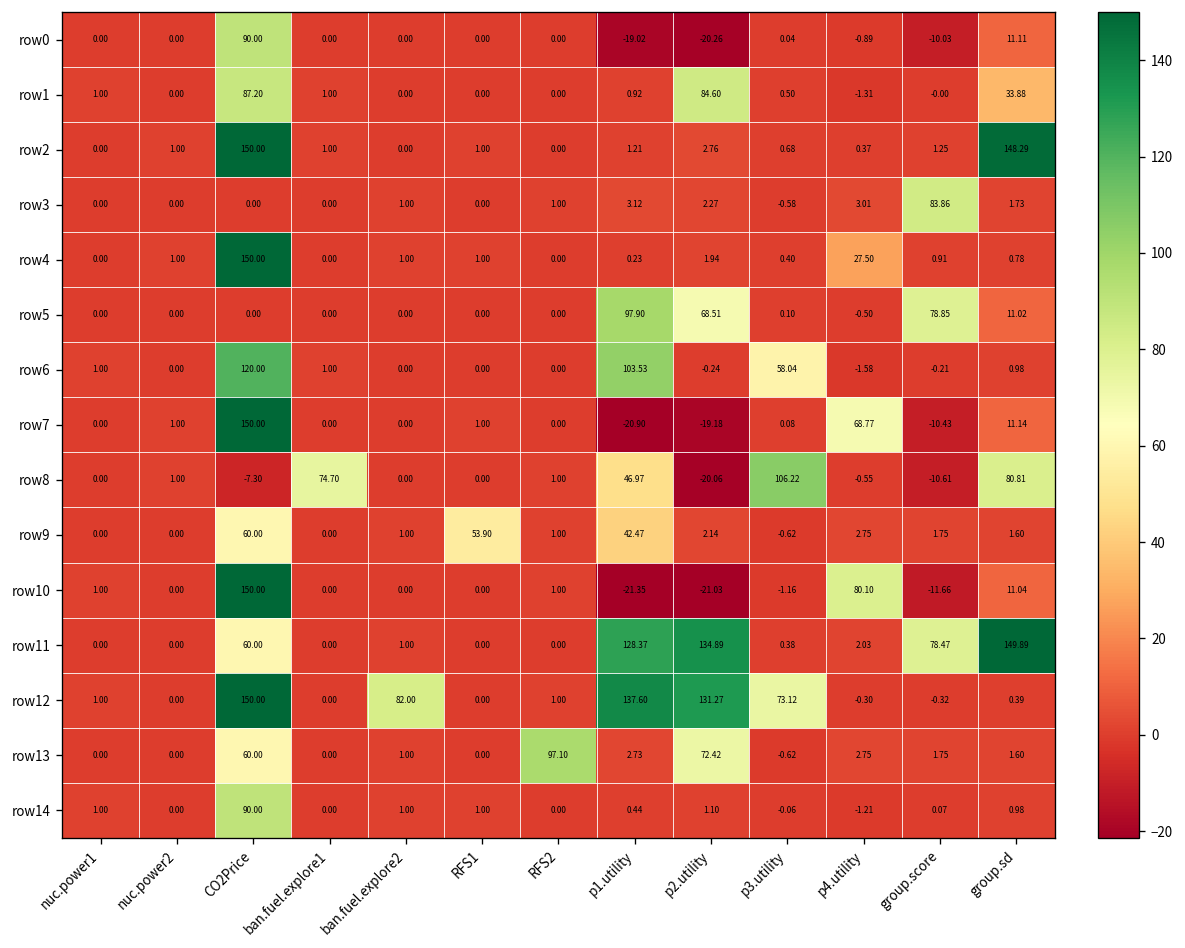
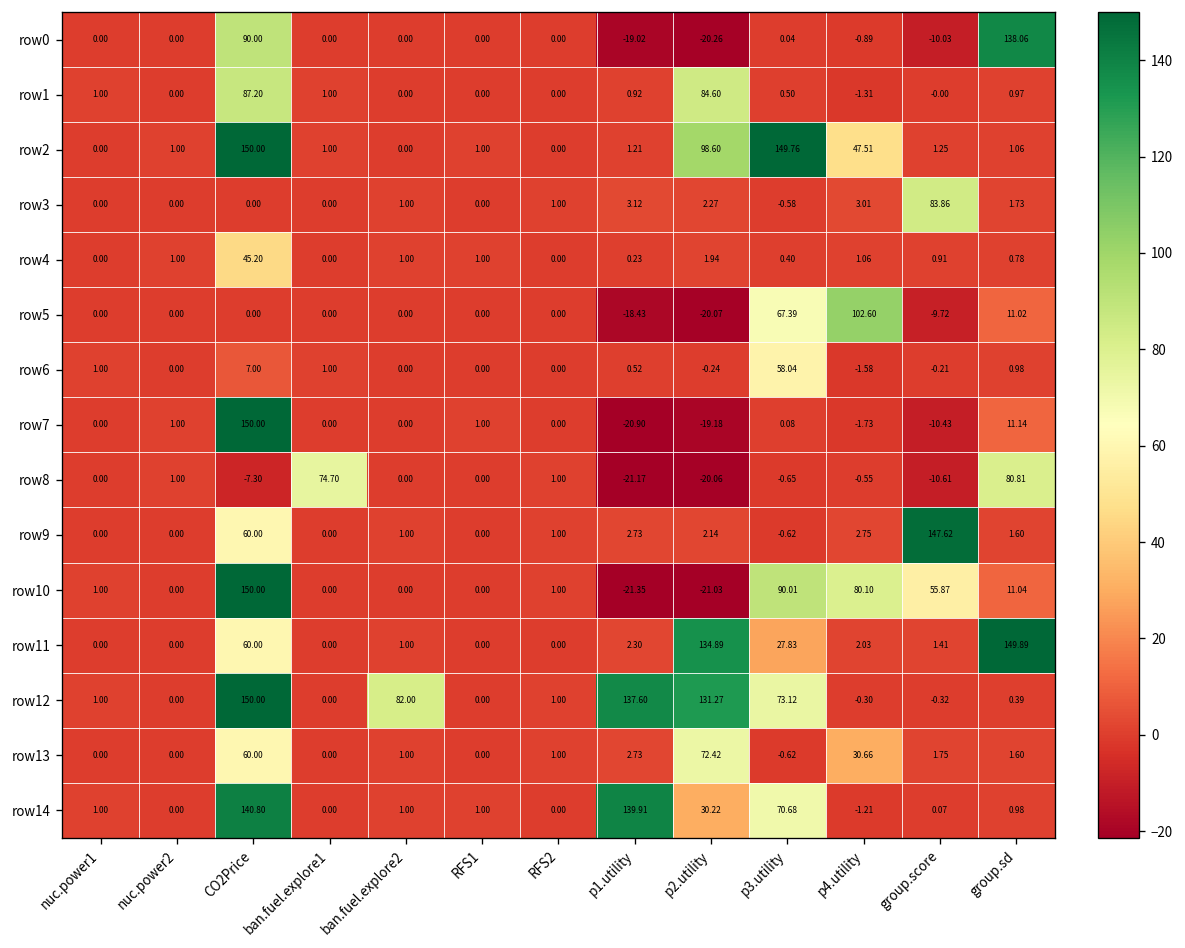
  {
    "row0": {
      "nuc.power1": 0.00,
      "nuc.power2": 0.00,
      "CO2Price": 90.00,
      "ban.fuel.explore1": 0.00,
      "ban.fuel.explore2": 0.00,
      "RFS1": 0.00,
      "RFS2": 0.00,
      "p1.utility": -19.02,
      "p2.utility": -20.26,
      "p3.utility": 0.04,
      "p4.utility": -0.89,
      "group.score": -10.03,
-     "group.sd": 11.11
+     "group.sd": 138.06
    },
    "row1": {
      "nuc.power1": 1.00,
      "nuc.power2": 0.00,
      "CO2Price": 87.20,
      "ban.fuel.explore1": 1.00,
      "ban.fuel.explore2": 0.00,
      "RFS1": 0.00,
      "RFS2": 0.00,
      "p1.utility": 0.92,
      "p2.utility": 84.60,
      "p3.utility": 0.50,
      "p4.utility": -1.31,
      "group.score": -0.00,
-     "group.sd": 33.88
+     "group.sd": 0.97
    },
    "row2": {
      "nuc.power1": 0.00,
      "nuc.power2": 1.00,
      "CO2Price": 150.00,
      "ban.fuel.explore1": 1.00,
      "ban.fuel.explore2": 0.00,
      "RFS1": 1.00,
      "RFS2": 0.00,
      "p1.utility": 1.21,
-     "p2.utility": 2.76,
-     "p3.utility": 0.68,
-     "p4.utility": 0.37,
+     "p2.utility": 98.60,
+     "p3.utility": 149.76,
+     "p4.utility": 47.51,
      "group.score": 1.25,
-     "group.sd": 148.29
+     "group.sd": 1.06
    },
    "row3": {
      "nuc.power1": 0.00,
      "nuc.power2": 0.00,
      "CO2Price": 0.00,
      "ban.fuel.explore1": 0.00,
      "ban.fuel.explore2": 1.00,
      "RFS1": 0.00,
      "RFS2": 1.00,
      "p1.utility": 3.12,
      "p2.utility": 2.27,
      "p3.utility": -0.58,
      "p4.utility": 3.01,
      "group.score": 83.86,
      "group.sd": 1.73
    },
    "row4": {
      "nuc.power1": 0.00,
      "nuc.power2": 1.00,
-     "CO2Price": 150.00,
+     "CO2Price": 45.20,
      "ban.fuel.explore1": 0.00,
      "ban.fuel.explore2": 1.00,
      "RFS1": 1.00,
      "RFS2": 0.00,
      "p1.utility": 0.23,
      "p2.utility": 1.94,
      "p3.utility": 0.40,
-     "p4.utility": 27.50,
+     "p4.utility": 1.06,
      "group.score": 0.91,
      "group.sd": 0.78
    },
    "row5": {
      "nuc.power1": 0.00,
      "nuc.power2": 0.00,
      "CO2Price": 0.00,
      "ban.fuel.explore1": 0.00,
      "ban.fuel.explore2": 0.00,
      "RFS1": 0.00,
      "RFS2": 0.00,
-     "p1.utility": 97.90,
-     "p2.utility": 68.51,
-     "p3.utility": 0.10,
-     "p4.utility": -0.50,
-     "group.score": 78.85,
+     "p1.utility": -18.43,
+     "p2.utility": -20.07,
+     "p3.utility": 67.39,
+     "p4.utility": 102.60,
+     "group.score": -9.72,
      "group.sd": 11.02
    },
    "row6": {
      "nuc.power1": 1.00,
      "nuc.power2": 0.00,
-     "CO2Price": 120.00,
+     "CO2Price": 7.00,
      "ban.fuel.explore1": 1.00,
      "ban.fuel.explore2": 0.00,
      "RFS1": 0.00,
      "RFS2": 0.00,
-     "p1.utility": 103.53,
+     "p1.utility": 0.52,
      "p2.utility": -0.24,
      "p3.utility": 58.04,
      "p4.utility": -1.58,
      "group.score": -0.21,
      "group.sd": 0.98
    },
    "row7": {
      "nuc.power1": 0.00,
      "nuc.power2": 1.00,
      "CO2Price": 150.00,
      "ban.fuel.explore1": 0.00,
      "ban.fuel.explore2": 0.00,
      "RFS1": 1.00,
      "RFS2": 0.00,
      "p1.utility": -20.90,
      "p2.utility": -19.18,
      "p3.utility": 0.08,
-     "p4.utility": 68.77,
+     "p4.utility": -1.73,
      "group.score": -10.43,
      "group.sd": 11.14
    },
    "row8": {
      "nuc.power1": 0.00,
      "nuc.power2": 1.00,
      "CO2Price": -7.30,
      "ban.fuel.explore1": 74.70,
      "ban.fuel.explore2": 0.00,
      "RFS1": 0.00,
      "RFS2": 1.00,
-     "p1.utility": 46.97,
+     "p1.utility": -21.17,
      "p2.utility": -20.06,
-     "p3.utility": 106.22,
+     "p3.utility": -0.65,
      "p4.utility": -0.55,
      "group.score": -10.61,
      "group.sd": 80.81
    },
    "row9": {
      "nuc.power1": 0.00,
      "nuc.power2": 0.00,
      "CO2Price": 60.00,
      "ban.fuel.explore1": 0.00,
      "ban.fuel.explore2": 1.00,
-     "RFS1": 53.90,
+     "RFS1": 0.00,
      "RFS2": 1.00,
-     "p1.utility": 42.47,
+     "p1.utility": 2.73,
      "p2.utility": 2.14,
      "p3.utility": -0.62,
      "p4.utility": 2.75,
-     "group.score": 1.75,
+     "group.score": 147.62,
      "group.sd": 1.60
    },
    "row10": {
      "nuc.power1": 1.00,
      "nuc.power2": 0.00,
      "CO2Price": 150.00,
      "ban.fuel.explore1": 0.00,
      "ban.fuel.explore2": 0.00,
      "RFS1": 0.00,
      "RFS2": 1.00,
      "p1.utility": -21.35,
      "p2.utility": -21.03,
-     "p3.utility": -1.16,
+     "p3.utility": 90.01,
      "p4.utility": 80.10,
-     "group.score": -11.66,
+     "group.score": 55.87,
      "group.sd": 11.04
    },
    "row11": {
      "nuc.power1": 0.00,
      "nuc.power2": 0.00,
      "CO2Price": 60.00,
      "ban.fuel.explore1": 0.00,
      "ban.fuel.explore2": 1.00,
      "RFS1": 0.00,
      "RFS2": 0.00,
-     "p1.utility": 128.37,
+     "p1.utility": 2.30,
      "p2.utility": 134.89,
-     "p3.utility": 0.38,
+     "p3.utility": 27.83,
      "p4.utility": 2.03,
-     "group.score": 78.47,
+     "group.score": 1.41,
      "group.sd": 149.89
    },
    "row12": {
      "nuc.power1": 1.00,
      "nuc.power2": 0.00,
      "CO2Price": 150.00,
      "ban.fuel.explore1": 0.00,
      "ban.fuel.explore2": 82.00,
      "RFS1": 0.00,
      "RFS2": 1.00,
      "p1.utility": 137.60,
      "p2.utility": 131.27,
      "p3.utility": 73.12,
      "p4.utility": -0.30,
      "group.score": -0.32,
      "group.sd": 0.39
    },
    "row13": {
      "nuc.power1": 0.00,
      "nuc.power2": 0.00,
      "CO2Price": 60.00,
      "ban.fuel.explore1": 0.00,
      "ban.fuel.explore2": 1.00,
      "RFS1": 0.00,
-     "RFS2": 97.10,
+     "RFS2": 1.00,
      "p1.utility": 2.73,
      "p2.utility": 72.42,
      "p3.utility": -0.62,
-     "p4.utility": 2.75,
+     "p4.utility": 30.66,
      "group.score": 1.75,
      "group.sd": 1.60
    },
    "row14": {
      "nuc.power1": 1.00,
      "nuc.power2": 0.00,
-     "CO2Price": 90.00,
+     "CO2Price": 140.80,
      "ban.fuel.explore1": 0.00,
      "ban.fuel.explore2": 1.00,
      "RFS1": 1.00,
      "RFS2": 0.00,
-     "p1.utility": 0.44,
-     "p2.utility": 1.10,
-     "p3.utility": -0.06,
+     "p1.utility": 139.91,
+     "p2.utility": 30.22,
+     "p3.utility": 70.68,
      "p4.utility": -1.21,
      "group.score": 0.07,
      "group.sd": 0.98
    }
  }
